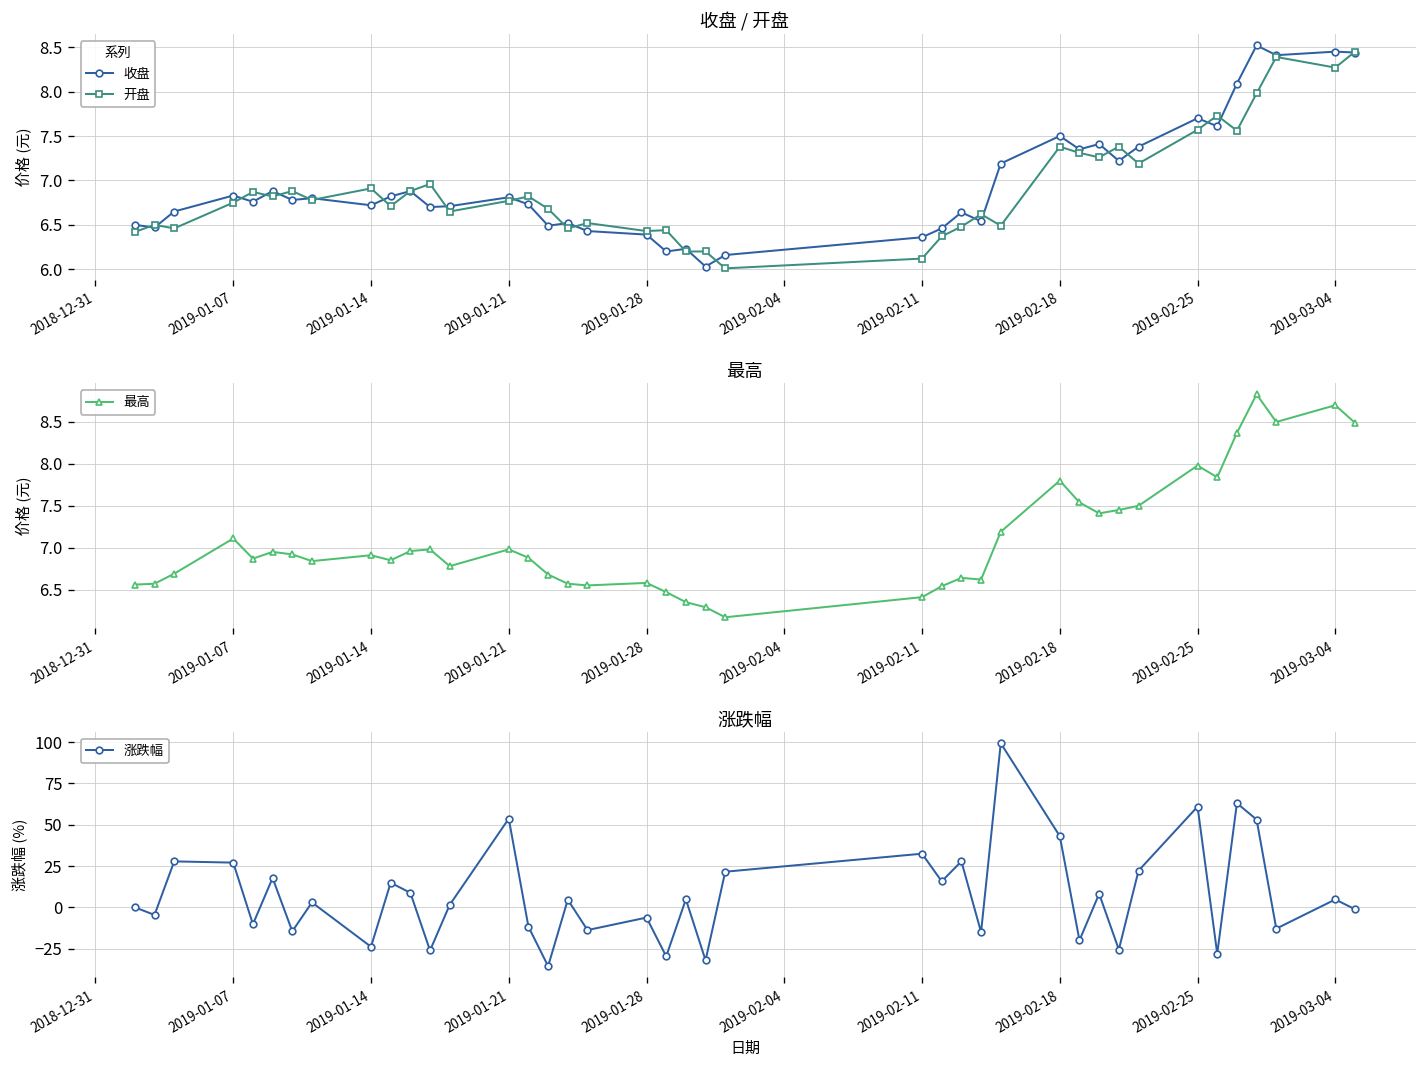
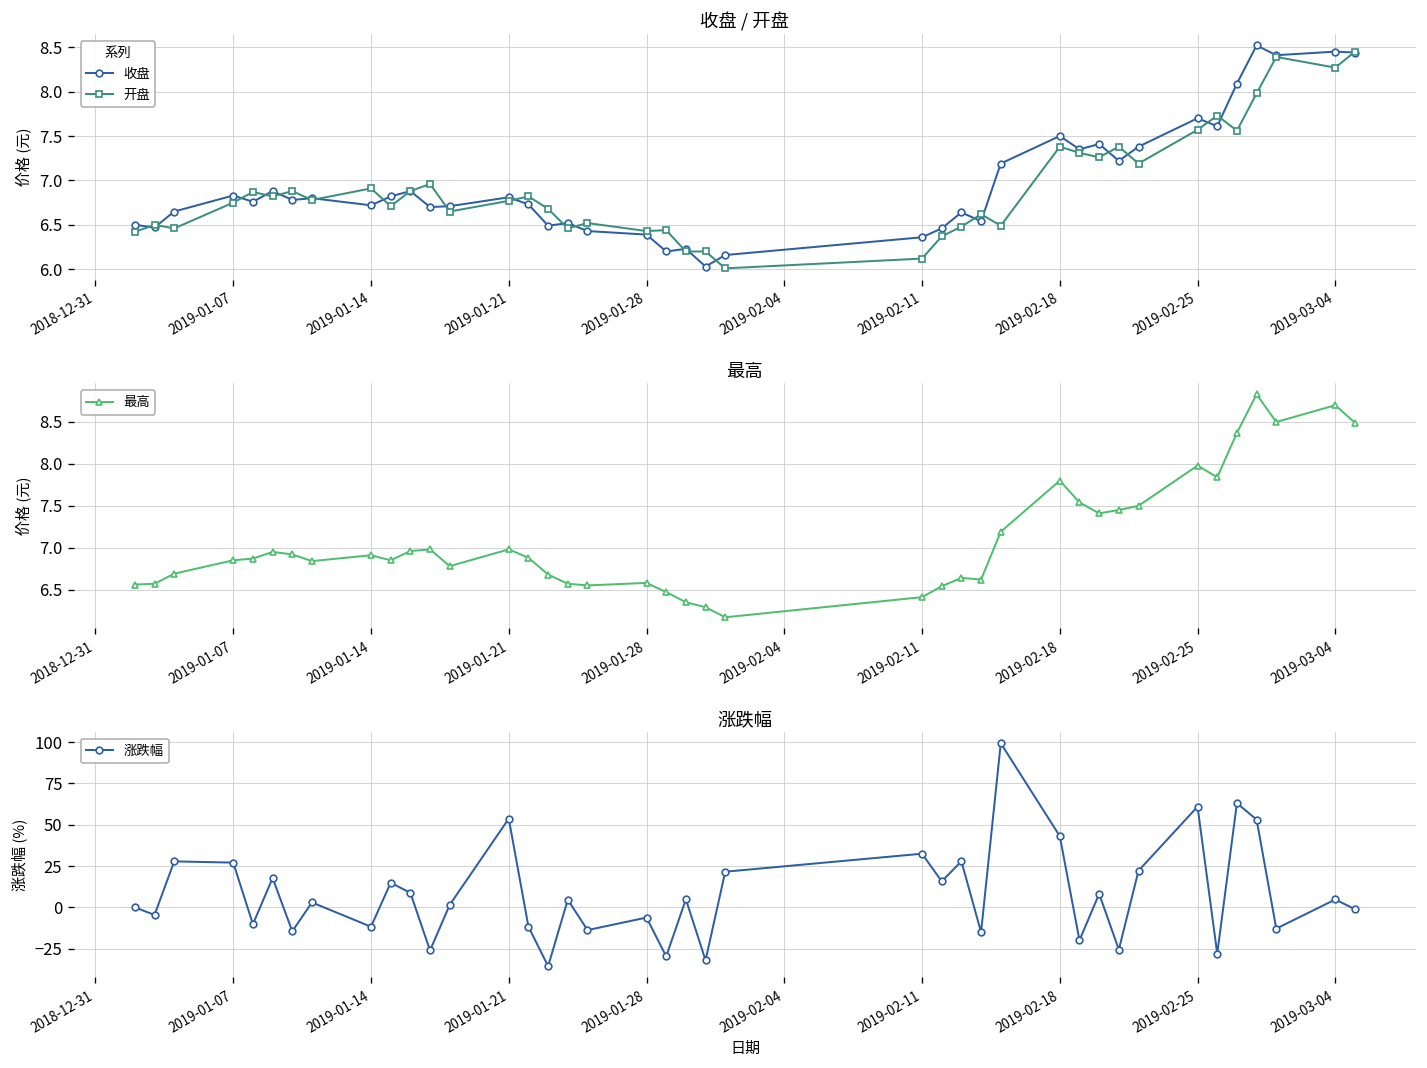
  {
    "收盘 / 开盘": {
      "收盘": {
        "2019-01-07": 6.8,
        "2019-01-14": 6.7,
        "2019-01-21": 6.8,
        "2019-01-28": 6.4,
        "2019-02-11": 6.4,
        "2019-02-18": 7.5,
        "2019-02-25": 7.7,
        "2019-03-04": 8.5
      },
      "开盘": {
        "2019-01-07": 6.8,
        "2019-01-14": 6.9,
        "2019-01-21": 6.8,
        "2019-01-28": 6.4,
        "2019-02-11": 6.1,
        "2019-02-18": 7.4,
        "2019-02-25": 7.6,
        "2019-03-04": 8.3
      }
    },
    "最高": {
-     "2019-01-07": 7.1,
+     "2019-01-07": 6.9,
      "2019-01-14": 6.9,
      "2019-01-21": 7.0,
      "2019-01-28": 6.6,
      "2019-02-11": 6.4,
      "2019-02-18": 7.8,
      "2019-02-25": 8.0,
      "2019-03-04": 8.7
    },
    "涨跌幅": {
      "2019-01-07": 27,
-     "2019-01-14": -24,
+     "2019-01-14": -12,
      "2019-01-21": 54,
      "2019-01-28": -6,
      "2019-02-11": 32,
      "2019-02-18": 43,
      "2019-02-25": 61,
      "2019-03-04": 5
    }
  }
